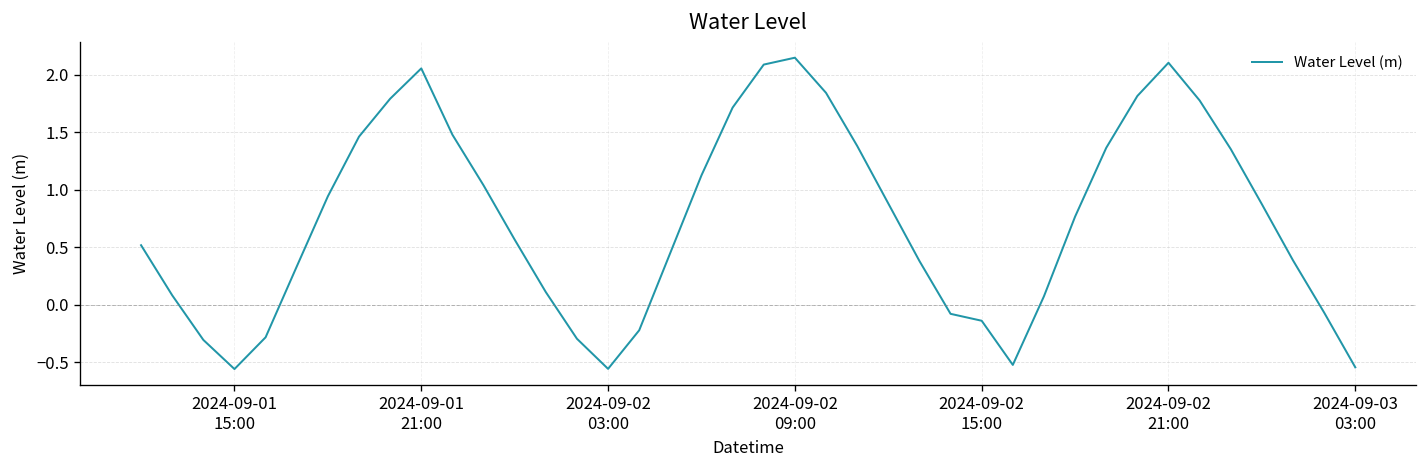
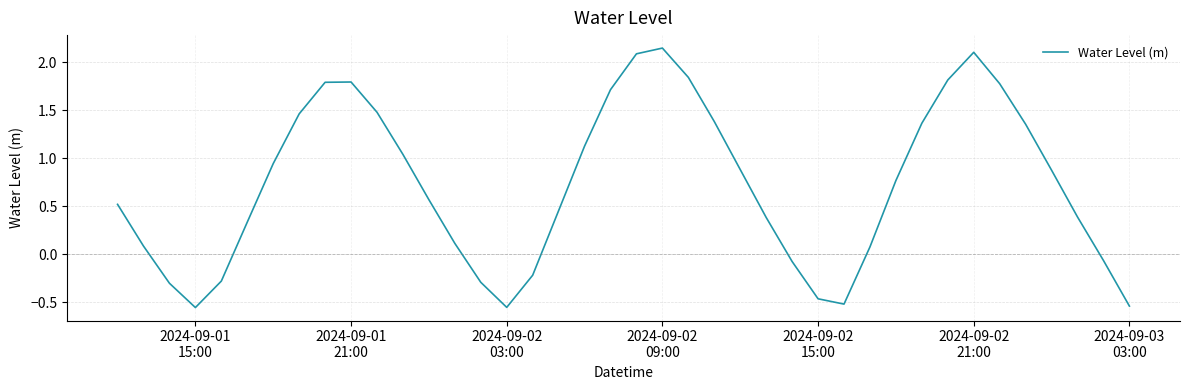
  {
    "2024-09-01 15:00": -0.6,
-   "2024-09-01 21:00": 2.1,
+   "2024-09-01 21:00": 1.8,
    "2024-09-02 03:00": -0.6,
    "2024-09-02 09:00": 2.1,
-   "2024-09-02 15:00": -0.1,
+   "2024-09-02 15:00": -0.5,
    "2024-09-02 21:00": 2.1,
    "2024-09-03 03:00": -0.5
  }
